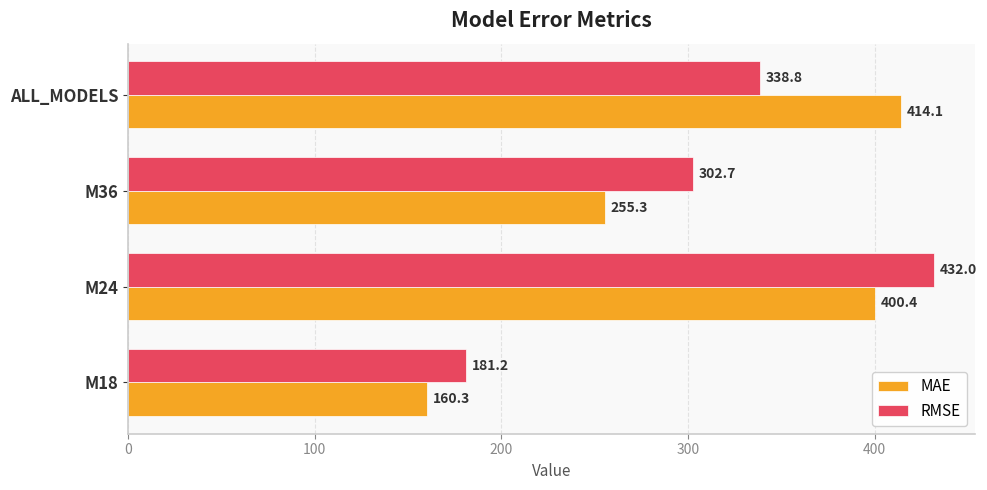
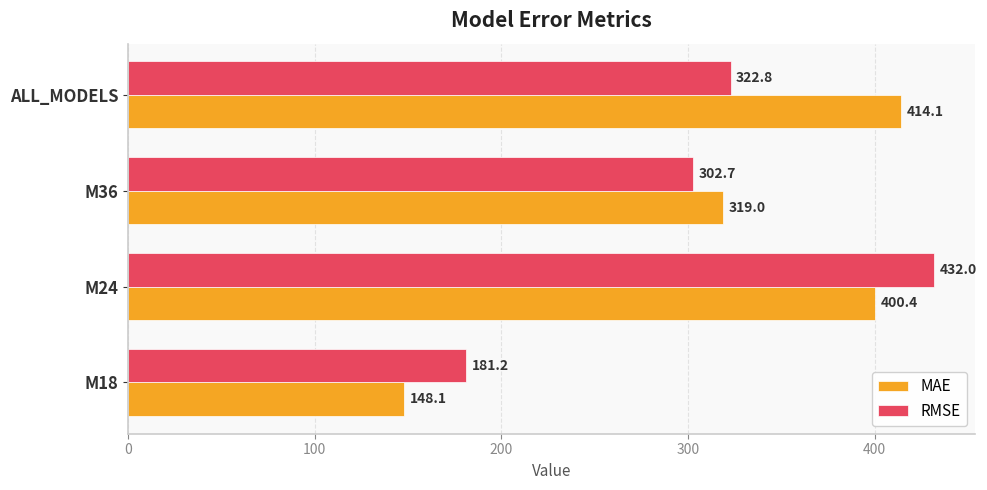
  {
    "MAE": {
      "ALL_MODELS": 414.1,
-     "M36": 255.3,
+     "M36": 319.0,
      "M24": 400.4,
-     "M18": 160.3
+     "M18": 148.1
    },
    "RMSE": {
-     "ALL_MODELS": 338.8,
+     "ALL_MODELS": 322.8,
      "M36": 302.7,
      "M24": 432.0,
      "M18": 181.2
    }
  }
